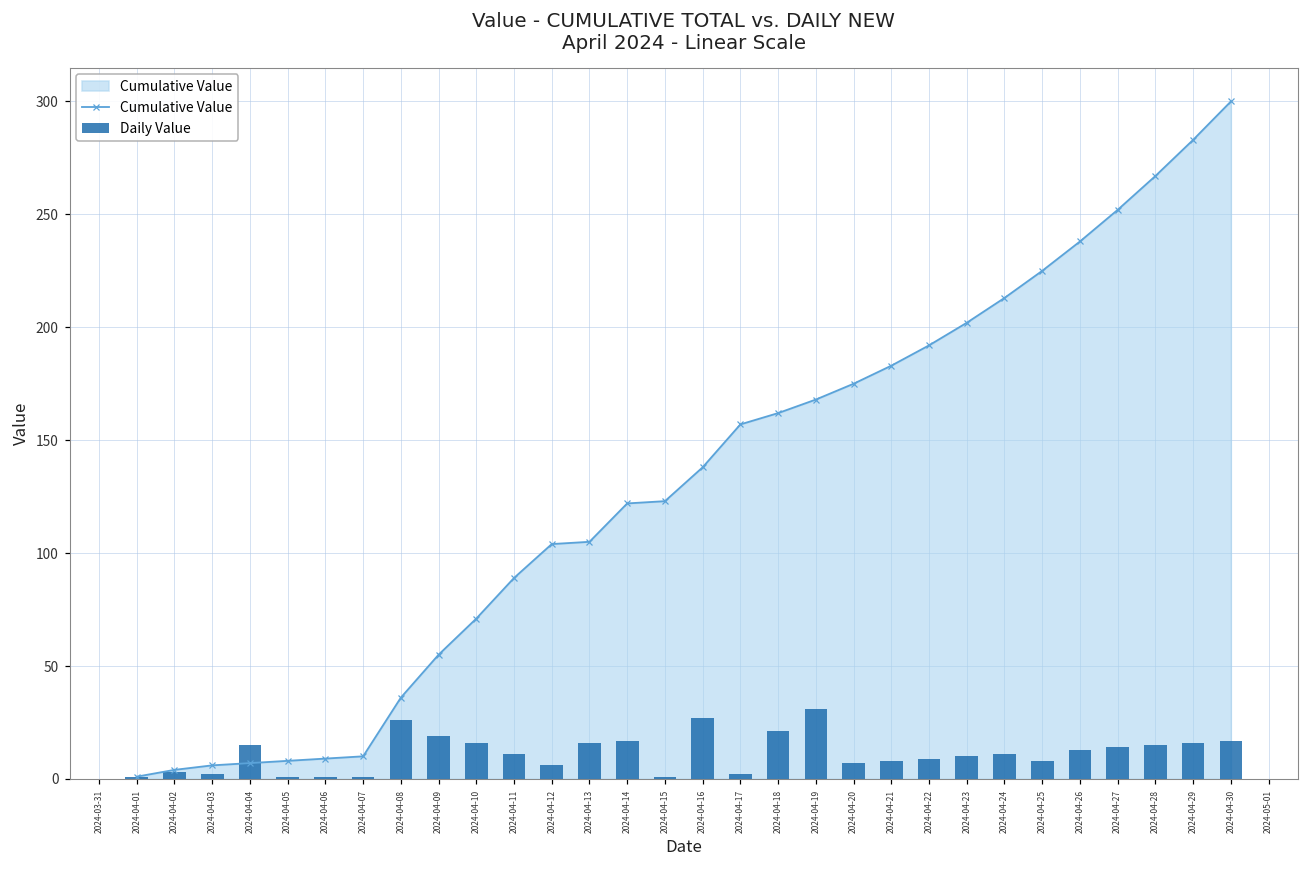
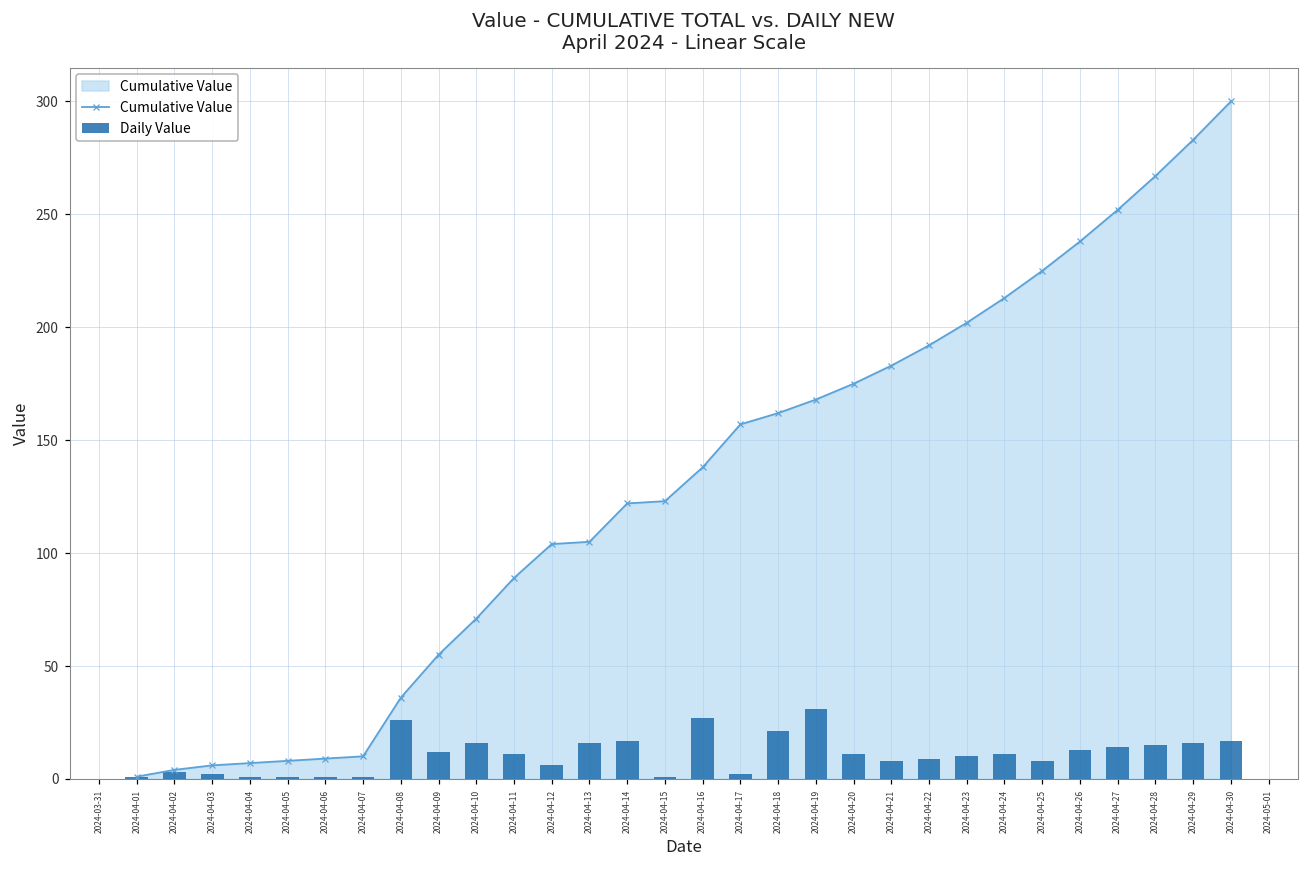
  {
    "Daily Value": {
      "2024-04-02": 3,
      "2024-04-03": 2,
-     "2024-04-04": 15,
+     "2024-04-04": 1,
      "2024-04-08": 26,
-     "2024-04-09": 19,
+     "2024-04-09": 12,
      "2024-04-10": 16,
      "2024-04-11": 11,
      "2024-04-12": 6,
      "2024-04-13": 16,
      "2024-04-14": 17,
      "2024-04-16": 27,
      "2024-04-17": 2,
      "2024-04-18": 21,
      "2024-04-19": 31,
-     "2024-04-20": 7,
+     "2024-04-20": 11,
      "2024-04-21": 8,
      "2024-04-22": 9,
      "2024-04-23": 10,
      "2024-04-24": 11,
      "2024-04-25": 8,
      "2024-04-26": 13,
      "2024-04-27": 14,
      "2024-04-28": 15,
      "2024-04-29": 16,
      "2024-04-30": 17
    }
  }
